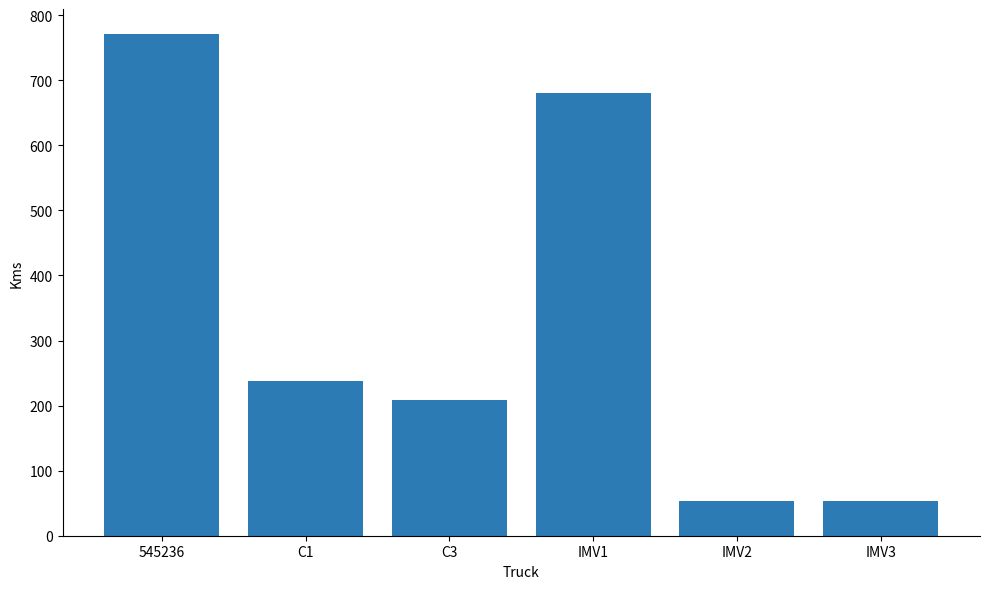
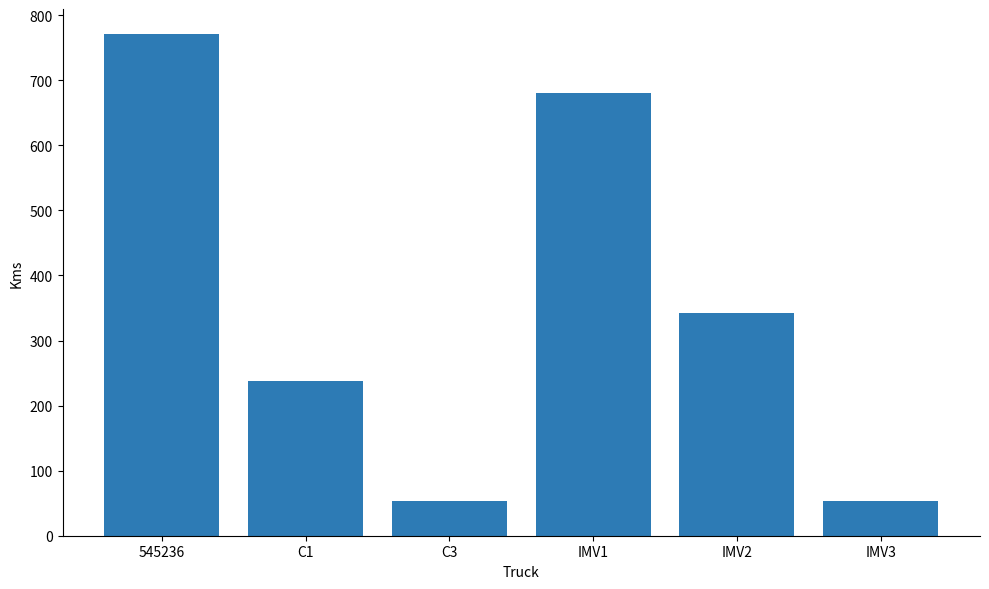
  {
    "545236": 770,
    "C1": 240,
-   "C3": 210,
+   "C3": 50,
    "IMV1": 680,
-   "IMV2": 50,
+   "IMV2": 340,
    "IMV3": 50
  }
